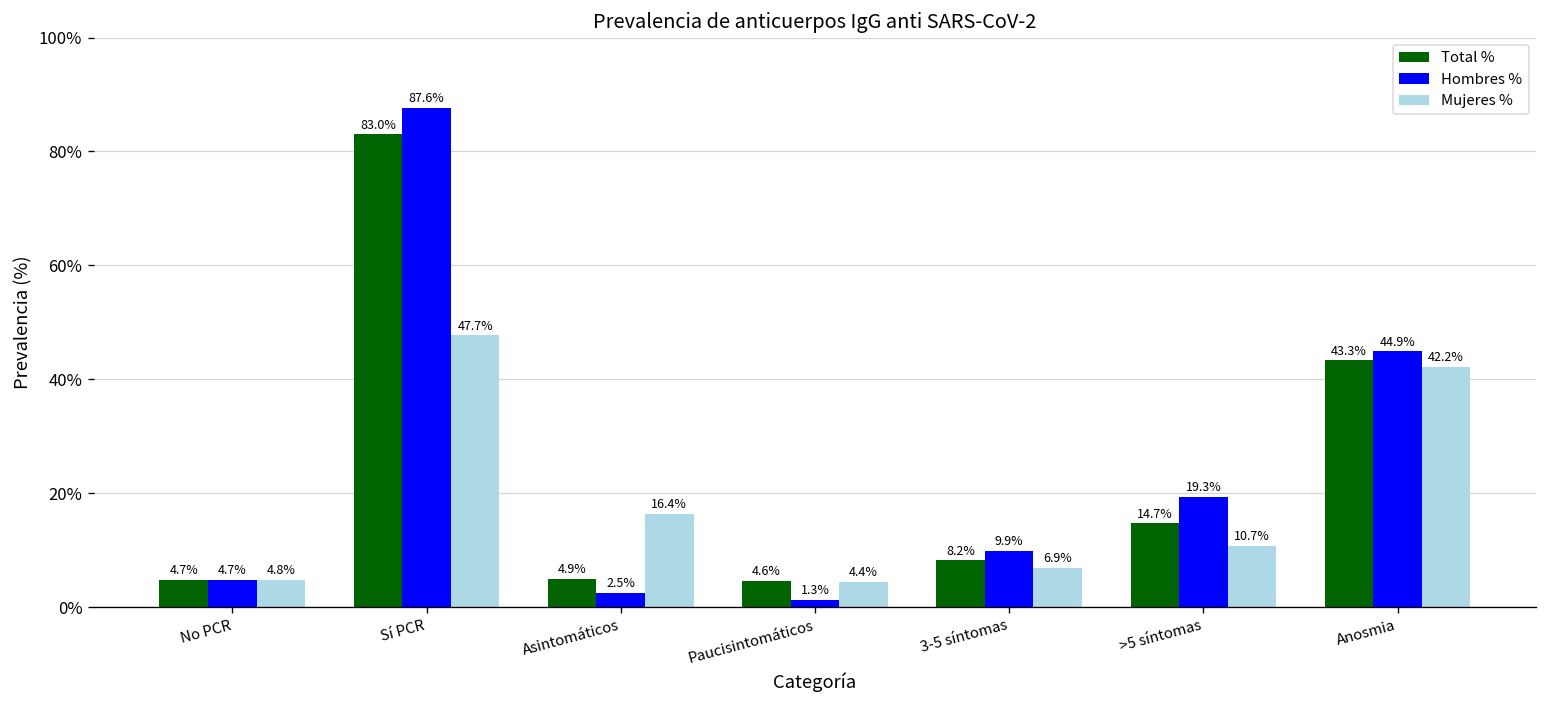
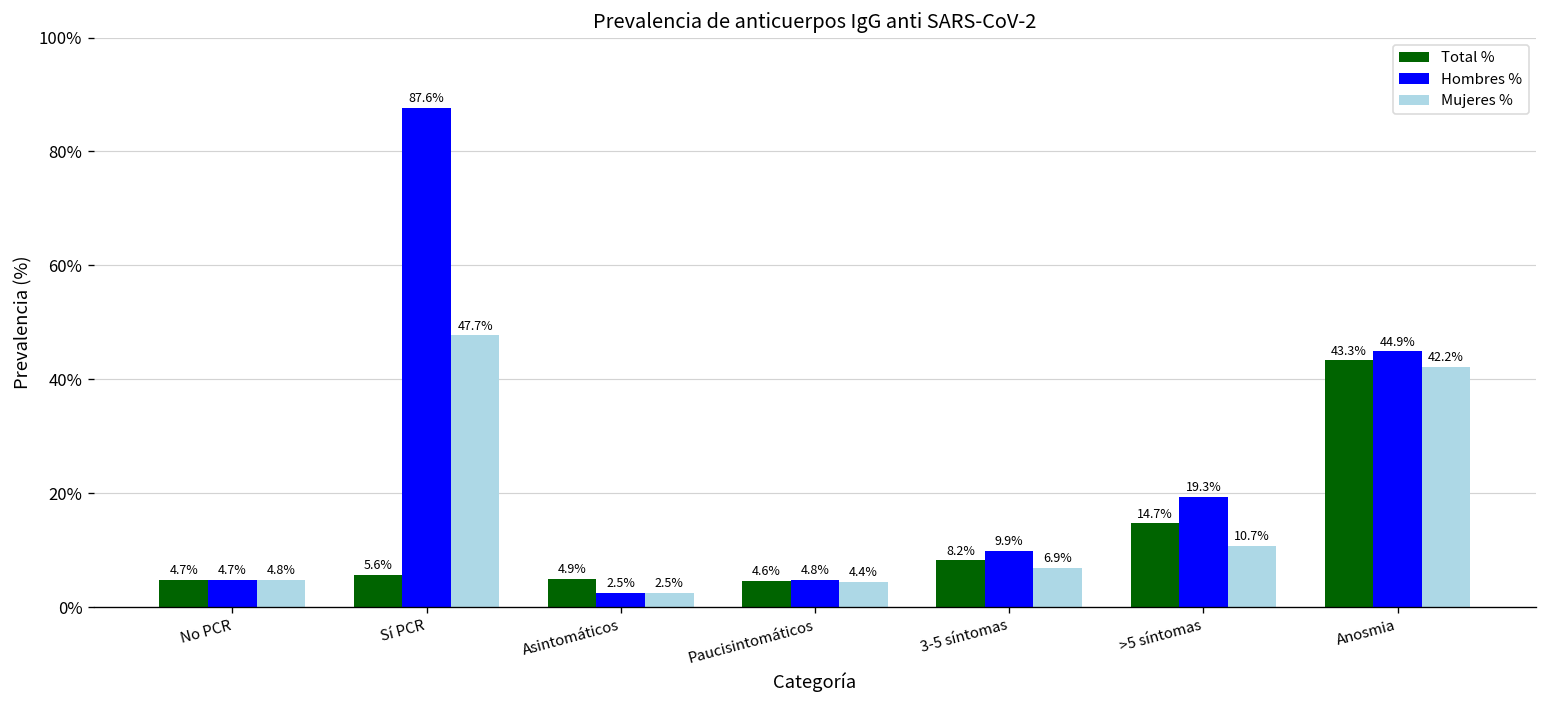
  {
    "Total %": {
      "No PCR": "4.7%",
-     "Sí PCR": "83.0%",
+     "Sí PCR": "5.6%",
      "Asintomáticos": "4.9%",
      "Paucisintomáticos": "4.6%",
      "3-5 síntomas": "8.2%",
      ">5 síntomas": "14.7%",
      "Anosmia": "43.3%"
    },
    "Hombres %": {
      "No PCR": "4.7%",
      "Sí PCR": "87.6%",
      "Asintomáticos": "2.5%",
-     "Paucisintomáticos": "1.3%",
+     "Paucisintomáticos": "4.8%",
      "3-5 síntomas": "9.9%",
      ">5 síntomas": "19.3%",
      "Anosmia": "44.9%"
    },
    "Mujeres %": {
      "No PCR": "4.8%",
      "Sí PCR": "47.7%",
-     "Asintomáticos": "16.4%",
+     "Asintomáticos": "2.5%",
      "Paucisintomáticos": "4.4%",
      "3-5 síntomas": "6.9%",
      ">5 síntomas": "10.7%",
      "Anosmia": "42.2%"
    }
  }
